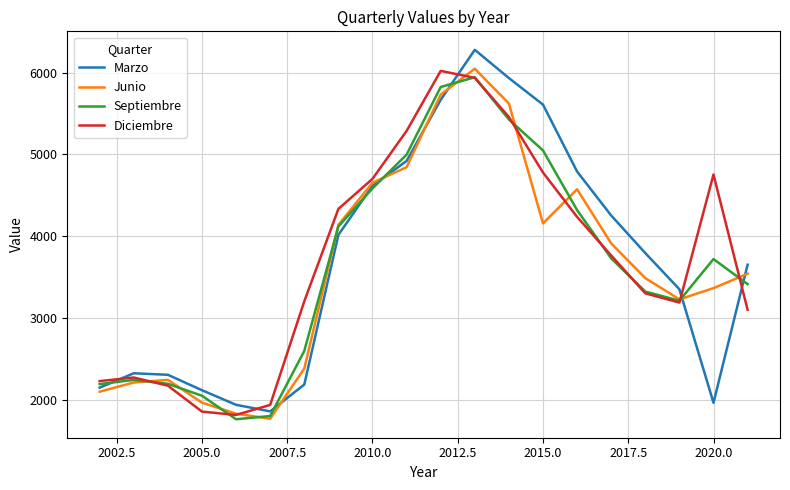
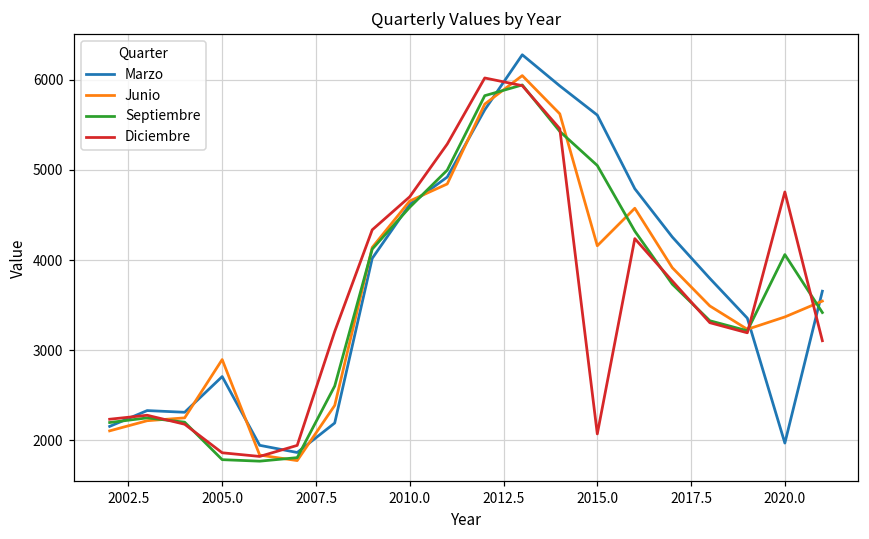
  {
    "Marzo": {
-     "2005.0": 2100,
+     "2005.0": 2700,
      "2010.0": 4600,
      "2015.0": 5600,
      "2020.0": 2000
    },
    "Junio": {
-     "2005.0": 2000,
+     "2005.0": 2900,
      "2010.0": 4700,
      "2015.0": 4200,
      "2020.0": 3400
    },
    "Septiembre": {
-     "2005.0": 2100,
+     "2005.0": 1800,
      "2010.0": 4600,
      "2015.0": 5000,
-     "2020.0": 3700
+     "2020.0": 4100
    },
    "Diciembre": {
      "2005.0": 1900,
      "2010.0": 4700,
-     "2015.0": 4800,
+     "2015.0": 2100,
      "2020.0": 4800
    }
  }
